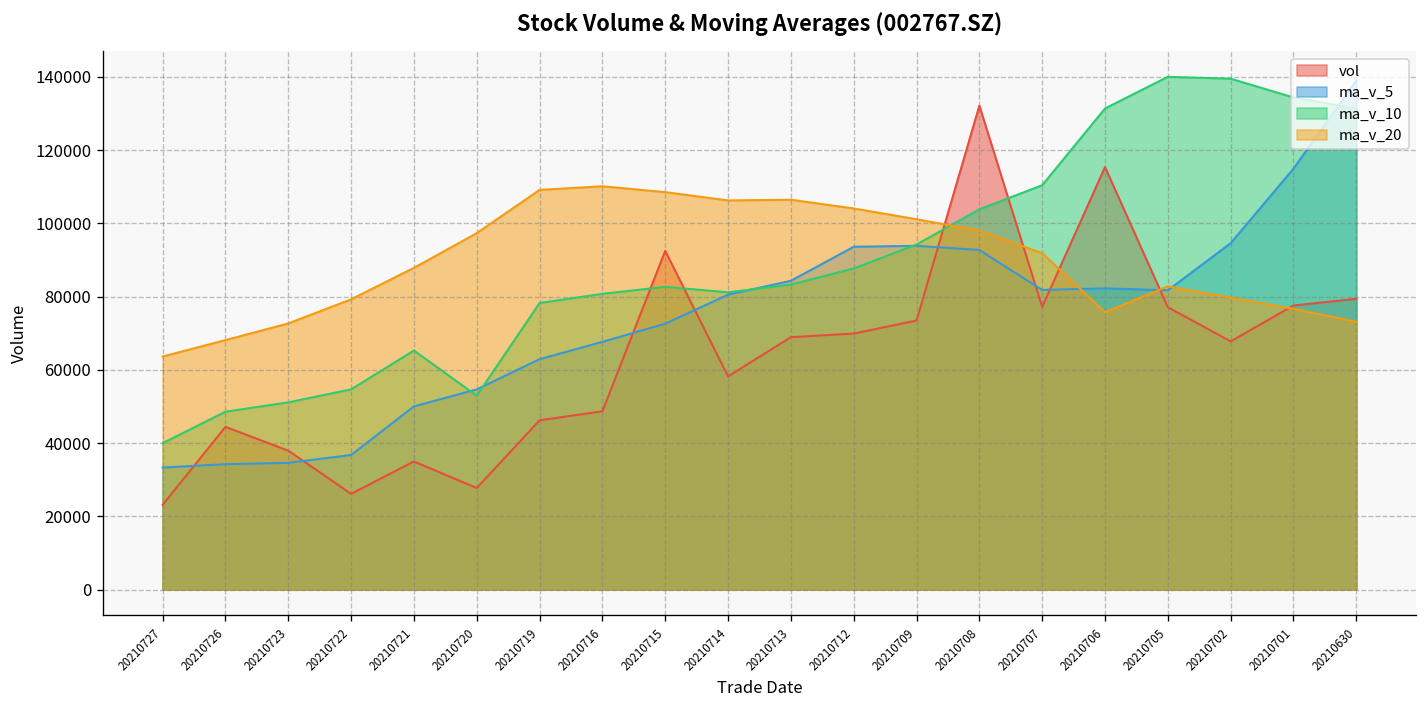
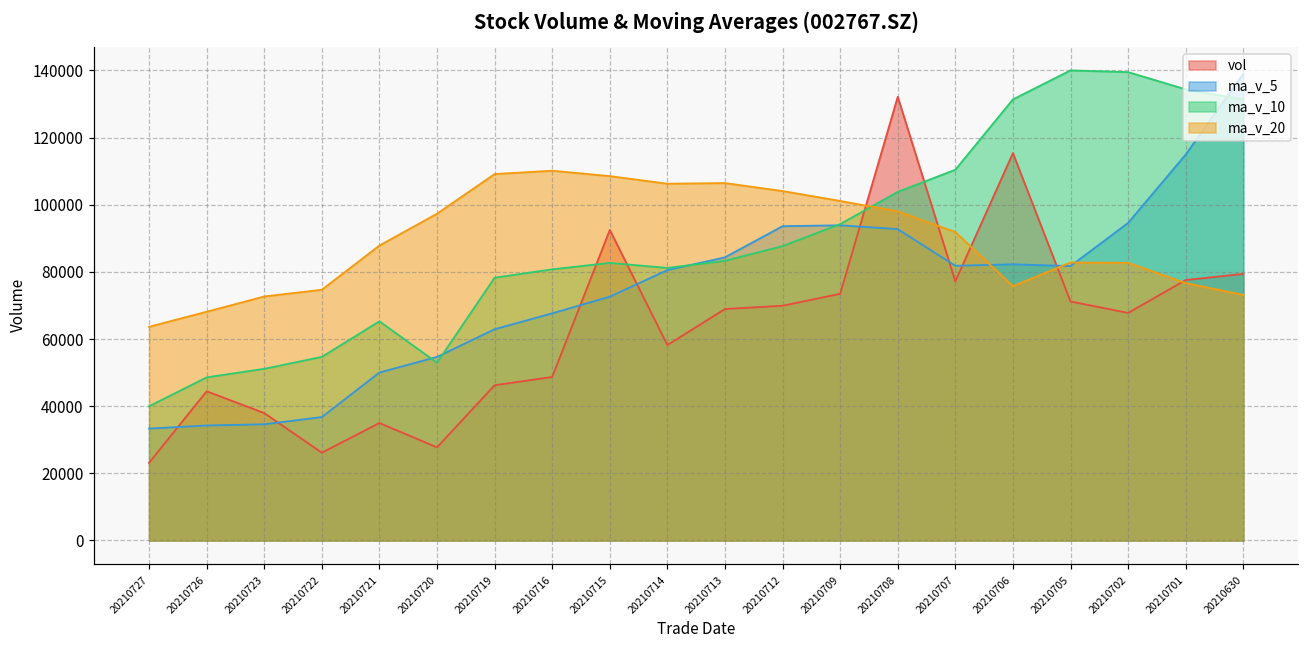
  {
    "vol": {
      "20210727": 23000,
      "20210726": 44000,
      "20210723": 38000,
      "20210722": 26000,
      "20210721": 35000,
      "20210720": 28000,
      "20210719": 46000,
      "20210716": 49000,
      "20210715": 92000,
      "20210714": 58000,
      "20210713": 69000,
      "20210712": 70000,
      "20210709": 73000,
      "20210708": 132000,
      "20210707": 77000,
      "20210706": 115000,
-     "20210705": 77000,
+     "20210705": 71000,
      "20210702": 68000,
      "20210701": 78000,
      "20210630": 79000
    },
    "ma_v_5": {
      "20210727": 33000,
      "20210726": 34000,
      "20210723": 35000,
      "20210722": 37000,
      "20210721": 50000,
      "20210720": 55000,
      "20210719": 63000,
      "20210716": 68000,
      "20210715": 73000,
      "20210713": 84000,
      "20210712": 94000,
      "20210708": 93000,
      "20210707": 82000,
      "20210706": 82000,
      "20210705": 82000,
      "20210702": 95000,
      "20210701": 115000
    },
    "ma_v_10": {
      "20210727": 40000,
      "20210726": 49000,
      "20210723": 51000,
      "20210722": 55000,
      "20210721": 65000,
      "20210720": 53000,
      "20210719": 78000,
      "20210716": 81000,
      "20210715": 83000,
      "20210713": 83000,
      "20210712": 88000,
      "20210708": 104000,
      "20210707": 110000,
      "20210706": 131000,
      "20210705": 140000,
      "20210702": 139000
    },
    "ma_v_20": {
      "20210727": 64000,
      "20210726": 68000,
      "20210723": 73000,
-     "20210722": 79000,
+     "20210722": 75000,
      "20210721": 88000,
      "20210720": 97000,
      "20210719": 109000,
      "20210716": 110000,
      "20210715": 109000,
      "20210714": 106000,
      "20210713": 106000,
      "20210712": 104000,
      "20210709": 101000,
      "20210708": 98000,
      "20210707": 92000,
      "20210706": 76000,
      "20210705": 83000,
-     "20210702": 80000,
+     "20210702": 83000,
      "20210701": 77000,
      "20210630": 73000
    }
  }
